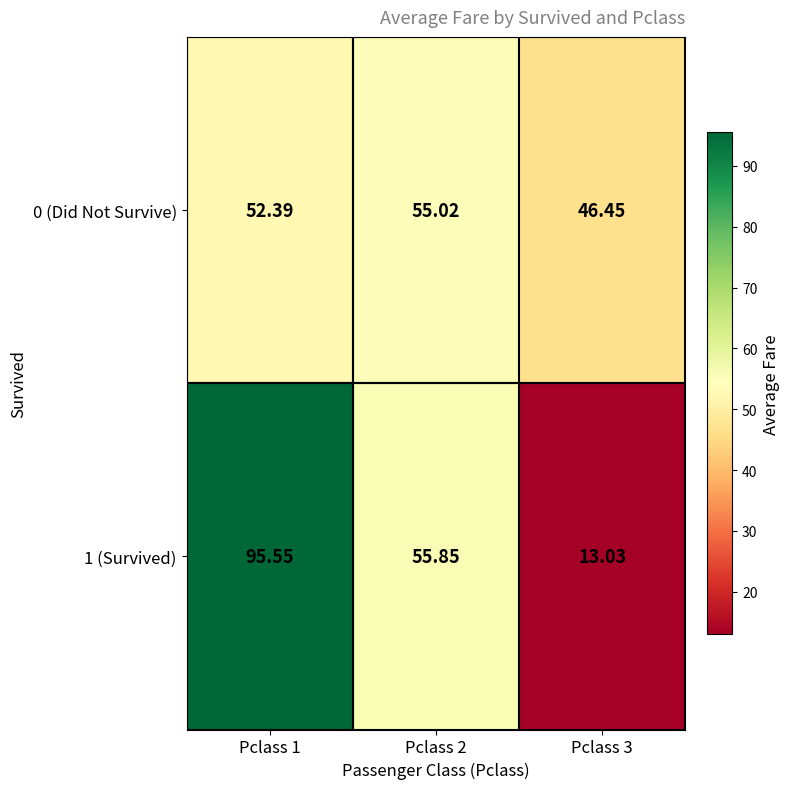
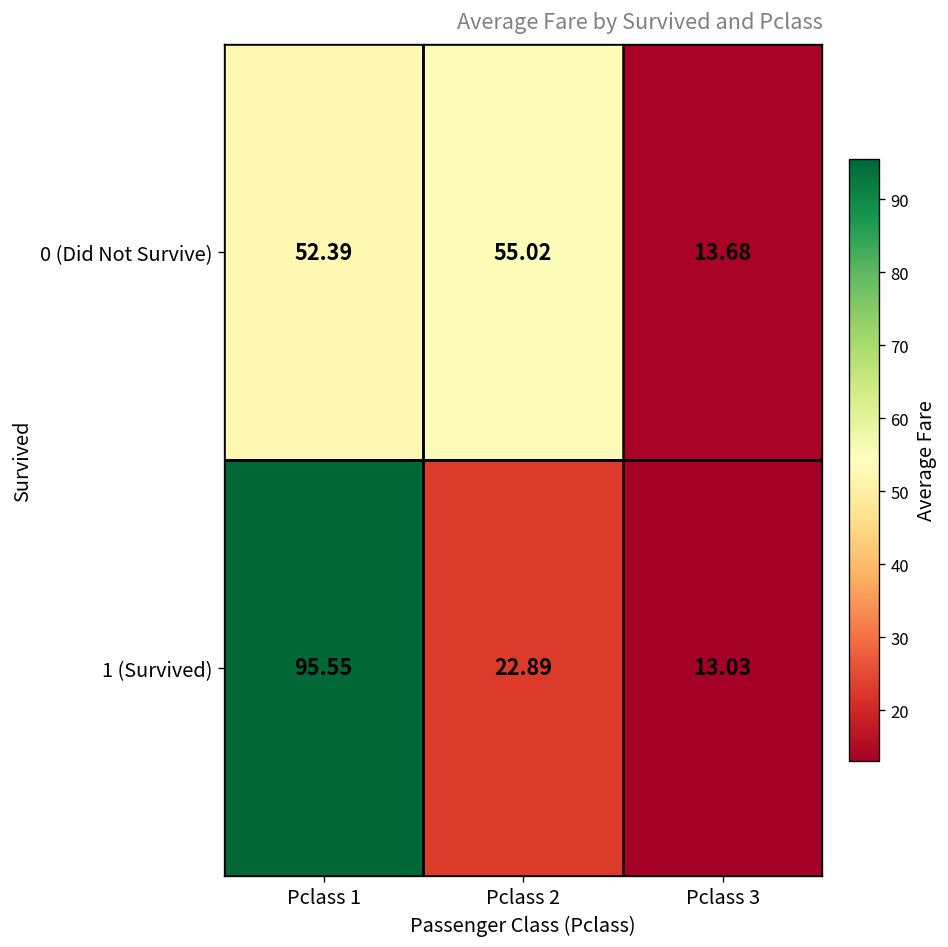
  {
    "0 (Did Not Survive)": {
      "Pclass 1": 52.39,
      "Pclass 2": 55.02,
-     "Pclass 3": 46.45
+     "Pclass 3": 13.68
    },
    "1 (Survived)": {
      "Pclass 1": 95.55,
-     "Pclass 2": 55.85,
+     "Pclass 2": 22.89,
      "Pclass 3": 13.03
    }
  }
